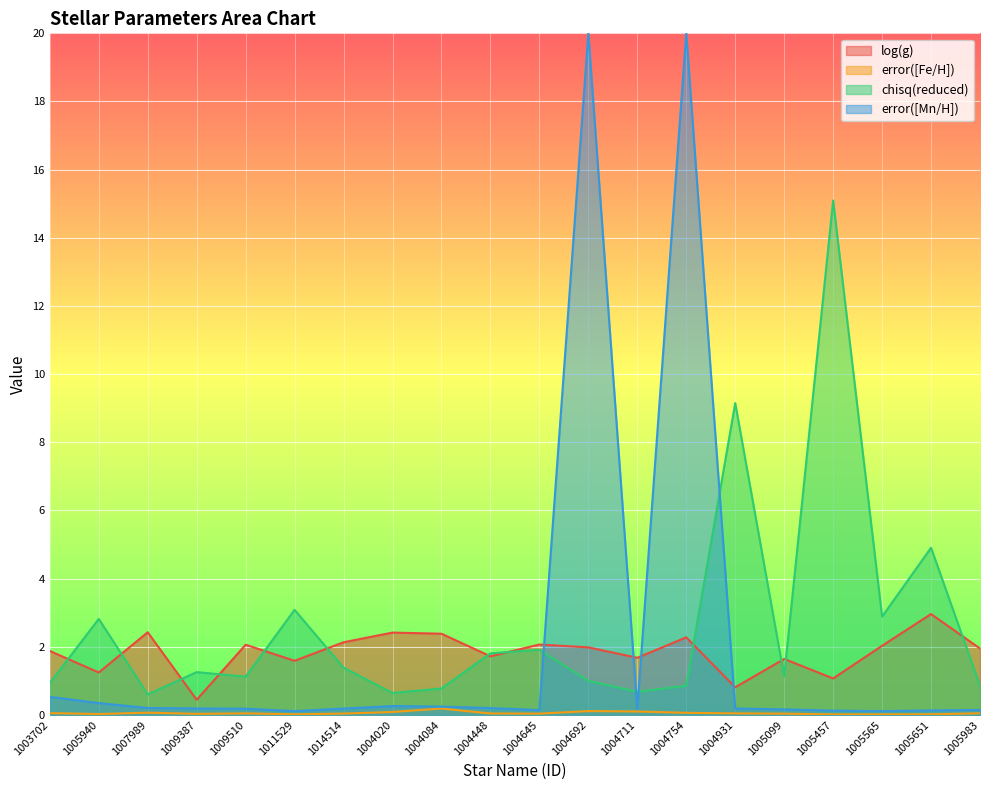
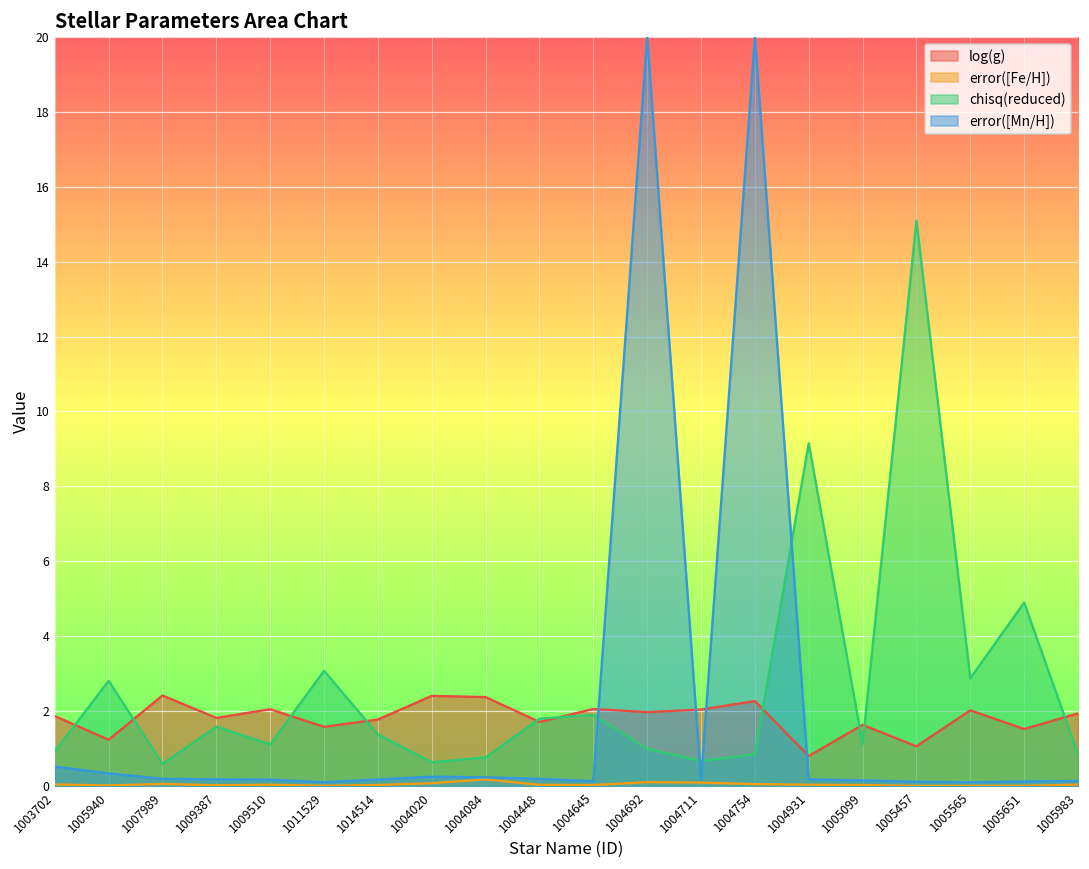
  {
    "log(g)": {
      "1003702": 1.9,
      "1005940": 1.2,
      "1007989": 2.4,
-     "1009387": 0.4,
+     "1009387": 1.8,
      "1009510": 2.1,
      "1011529": 1.6,
-     "1014514": 2.1,
+     "1014514": 1.8,
      "1004020": 2.4,
      "1004084": 2.4,
      "1004448": 1.7,
      "1004645": 2.1,
      "1004692": 2.0,
-     "1004711": 1.7,
+     "1004711": 2.0,
      "1004754": 2.3,
      "1004931": 0.8,
      "1005099": 1.6,
      "1005457": 1.1,
      "1005565": 2.0,
-     "1005651": 3.0,
+     "1005651": 1.5,
      "1005983": 1.9
    },
    "error([Fe/H])": {
      "1003702": 0.1,
      "1005940": 0.0,
      "1007989": 0.1,
      "1009387": 0.0,
      "1009510": 0.0,
      "1011529": 0.0,
      "1014514": 0.0,
      "1004020": 0.1,
      "1004448": 0.0,
      "1004645": 0.0,
      "1004692": 0.1,
      "1004754": 0.1,
      "1004931": 0.0,
      "1005099": 0.0,
      "1005457": 0.0,
      "1005565": 0.0,
      "1005651": 0.0,
      "1005983": 0.0
    },
    "chisq(reduced)": {
      "1003702": 0.9,
      "1005940": 2.8,
      "1007989": 0.6,
-     "1009387": 1.3,
+     "1009387": 1.6,
      "1009510": 1.1,
      "1011529": 3.1,
      "1014514": 1.4,
      "1004020": 0.6,
      "1004084": 0.8,
      "1004448": 1.8,
      "1004645": 1.9,
      "1004692": 1.0,
      "1004711": 0.7,
      "1004754": 0.9,
      "1004931": 9.2,
      "1005099": 1.1,
      "1005457": 15.1,
      "1005565": 2.9,
      "1005651": 4.9,
      "1005983": 0.9
    },
    "error([Mn/H])": {
      "1003702": 0.5,
      "1005940": 0.3,
      "1007989": 0.2,
      "1009387": 0.2,
      "1009510": 0.2,
      "1011529": 0.1,
      "1014514": 0.2,
      "1004020": 0.3,
      "1004448": 0.2,
      "1004645": 0.1,
      "1004692": 20.0,
      "1004754": 20.0,
      "1004931": 0.2,
      "1005099": 0.2,
      "1005457": 0.1,
      "1005565": 0.1,
      "1005651": 0.1,
      "1005983": 0.1
    }
  }
